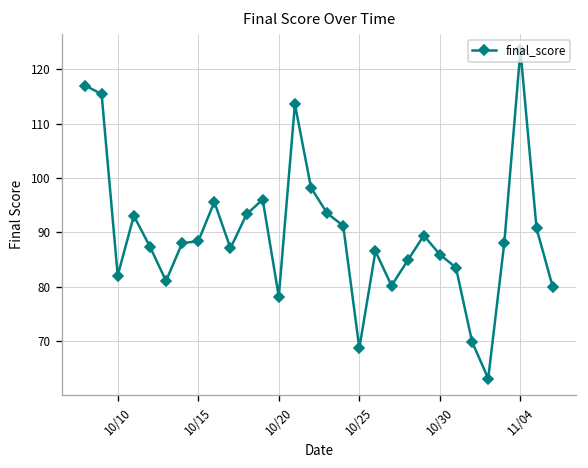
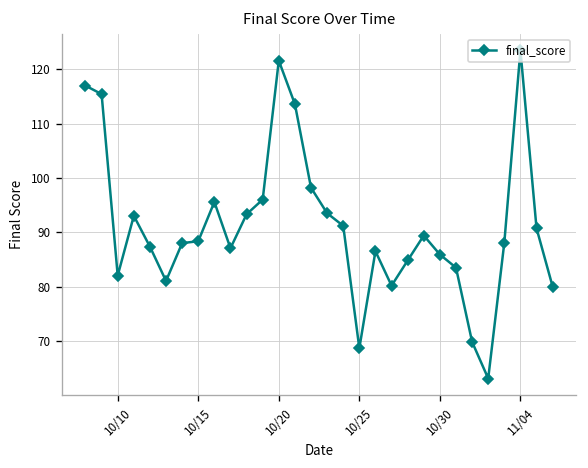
  {
    "10/10": 82,
    "10/15": 88,
-   "10/20": 78,
+   "10/20": 122,
    "10/25": 69,
    "10/30": 86
  }
